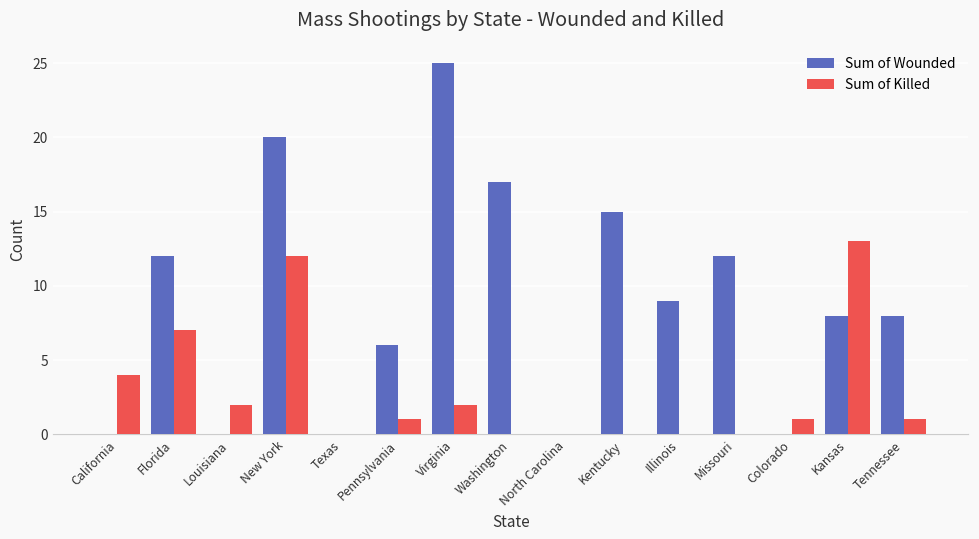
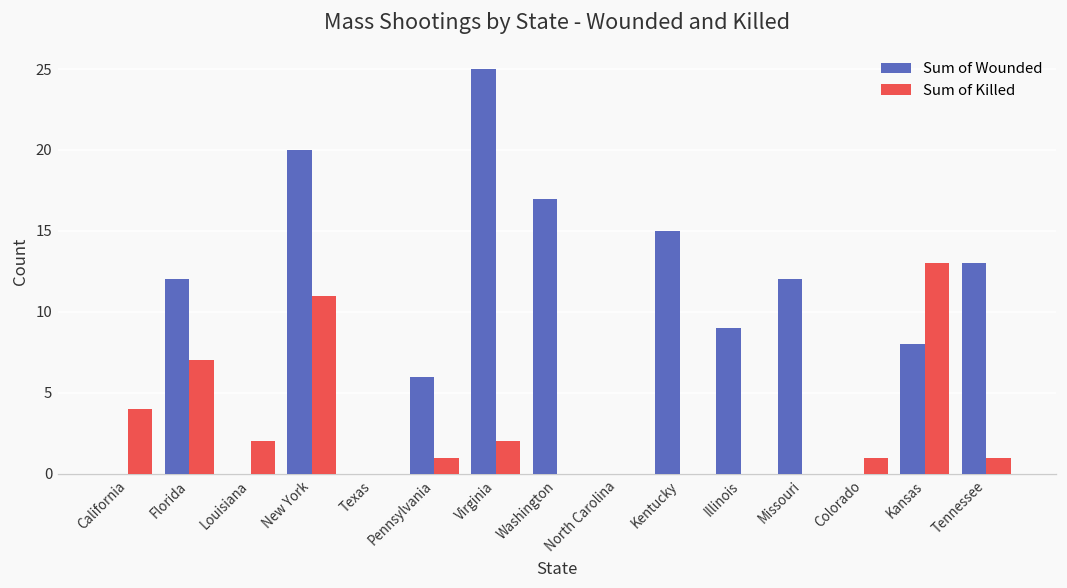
  {
    "Sum of Wounded": {
      "California": 0,
      "Florida": 12,
      "Louisiana": 0,
      "New York": 20,
      "Texas": 0,
      "Pennsylvania": 6,
      "Virginia": 25,
      "Washington": 17,
      "North Carolina": 0,
      "Kentucky": 15,
      "Illinois": 9,
      "Missouri": 12,
      "Colorado": 0,
      "Kansas": 8,
-     "Tennessee": 8
+     "Tennessee": 13
    },
    "Sum of Killed": {
      "California": 4,
      "Florida": 7,
      "Louisiana": 2,
-     "New York": 12,
+     "New York": 11,
      "Texas": 0,
      "Pennsylvania": 1,
      "Virginia": 2,
      "Washington": 0,
      "North Carolina": 0,
      "Kentucky": 0,
      "Illinois": 0,
      "Missouri": 0,
      "Colorado": 1,
      "Kansas": 13,
      "Tennessee": 1
    }
  }
